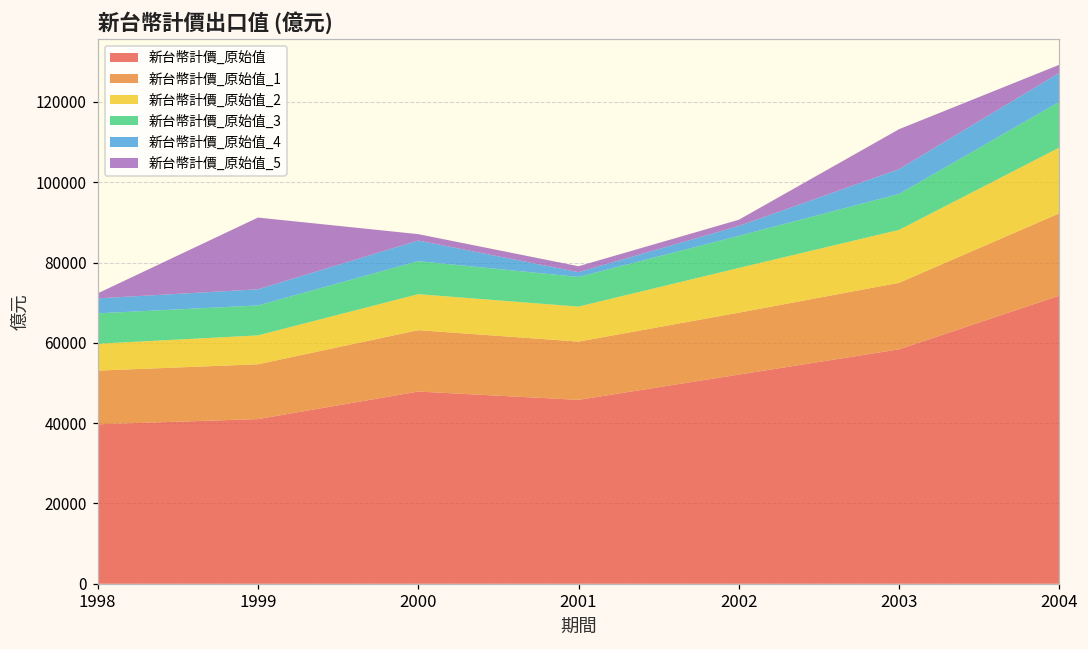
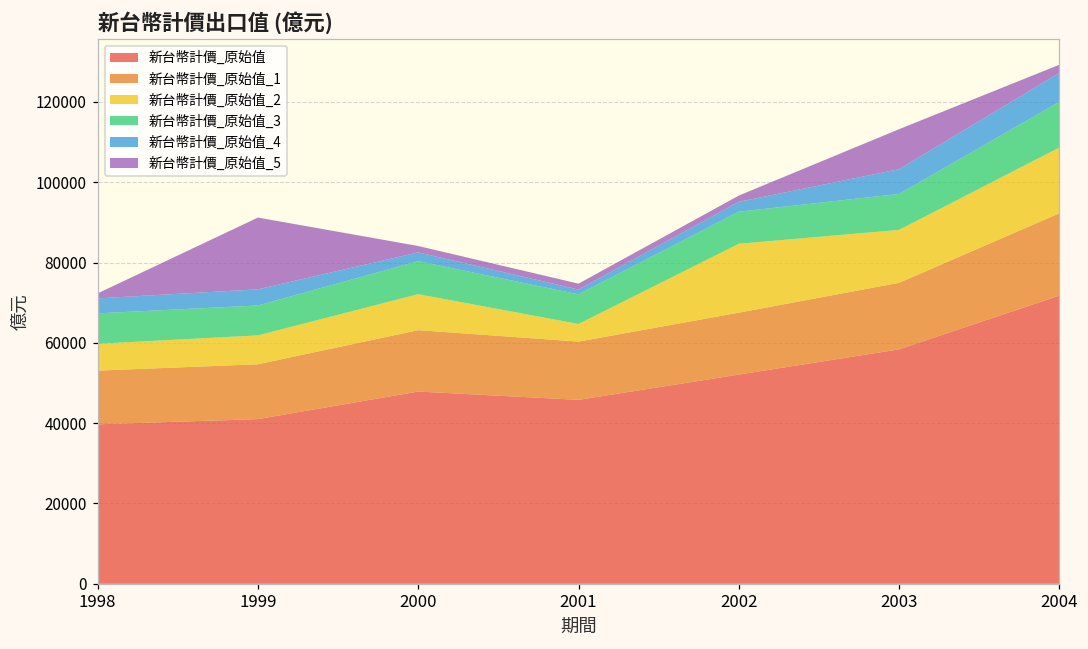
  {
    "新台幣計價_原始值_2": {
      "1998": 7000,
      "1999": 7000,
      "2000": 9000,
-     "2001": 9000,
-     "2002": 11000,
+     "2001": 4000,
+     "2002": 17000,
      "2003": 13000,
      "2004": 16000
    },
    "新台幣計價_原始值_3": {
      "1998": 8000,
      "1999": 7000,
      "2000": 8000,
      "2001": 7000,
      "2002": 8000,
      "2003": 9000,
      "2004": 11000
    },
    "新台幣計價_原始值_4": {
      "1998": 4000,
      "1999": 4000,
-     "2000": 5000,
+     "2000": 2000,
      "2001": 1000,
      "2002": 2000,
      "2003": 6000,
      "2004": 7000
    },
    "新台幣計價_原始值_5": {
      "1998": 1000,
      "1999": 18000,
      "2000": 2000,
      "2001": 1000,
      "2002": 2000,
      "2003": 10000,
      "2004": 2000
    }
  }
